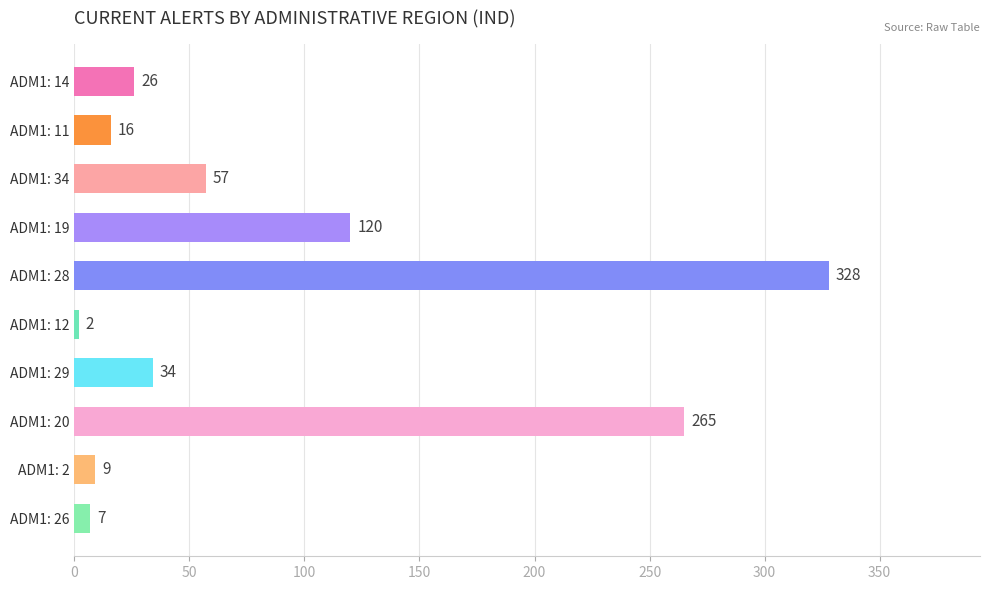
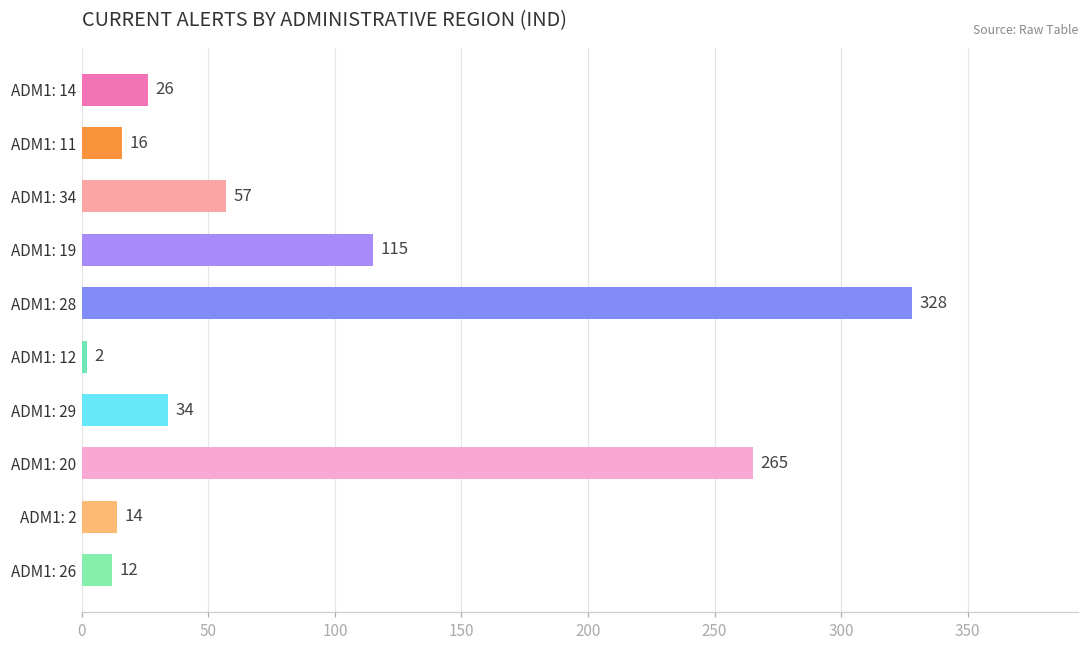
  {
    "ADM1: 14": 26,
    "ADM1: 11": 16,
    "ADM1: 34": 57,
-   "ADM1: 19": 120,
+   "ADM1: 19": 115,
    "ADM1: 28": 328,
    "ADM1: 12": 2,
    "ADM1: 29": 34,
    "ADM1: 20": 265,
-   "ADM1: 2": 9,
-   "ADM1: 26": 7
+   "ADM1: 2": 14,
+   "ADM1: 26": 12
  }
